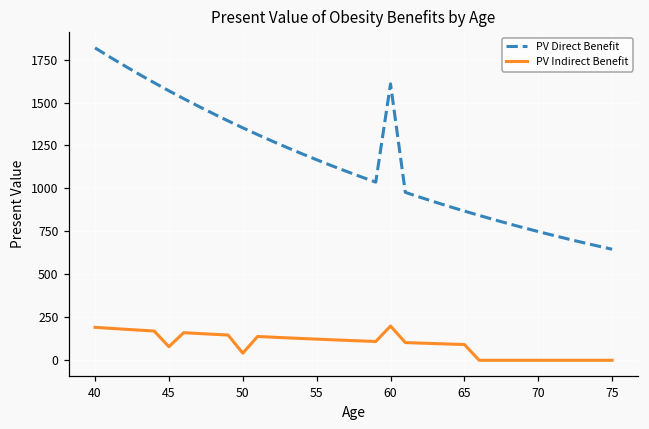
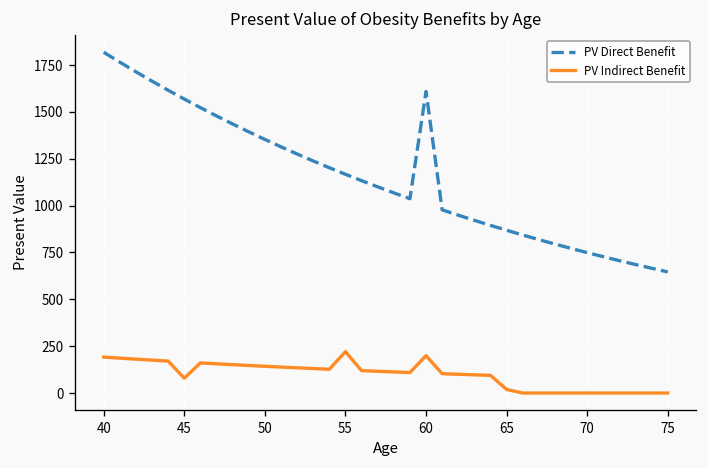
  {
    "PV Direct Benefit": {
      "40": 1820,
      "45": 1570,
      "50": 1350,
      "55": 1170,
      "60": 1610,
      "65": 870,
      "70": 750,
      "75": 650
    },
    "PV Indirect Benefit": {
      "40": 190,
      "45": 80,
-     "50": 40,
-     "55": 120,
+     "50": 140,
+     "55": 220,
      "60": 200,
-     "65": 90,
+     "65": 20,
      "70": 0,
      "75": 0
    }
  }
